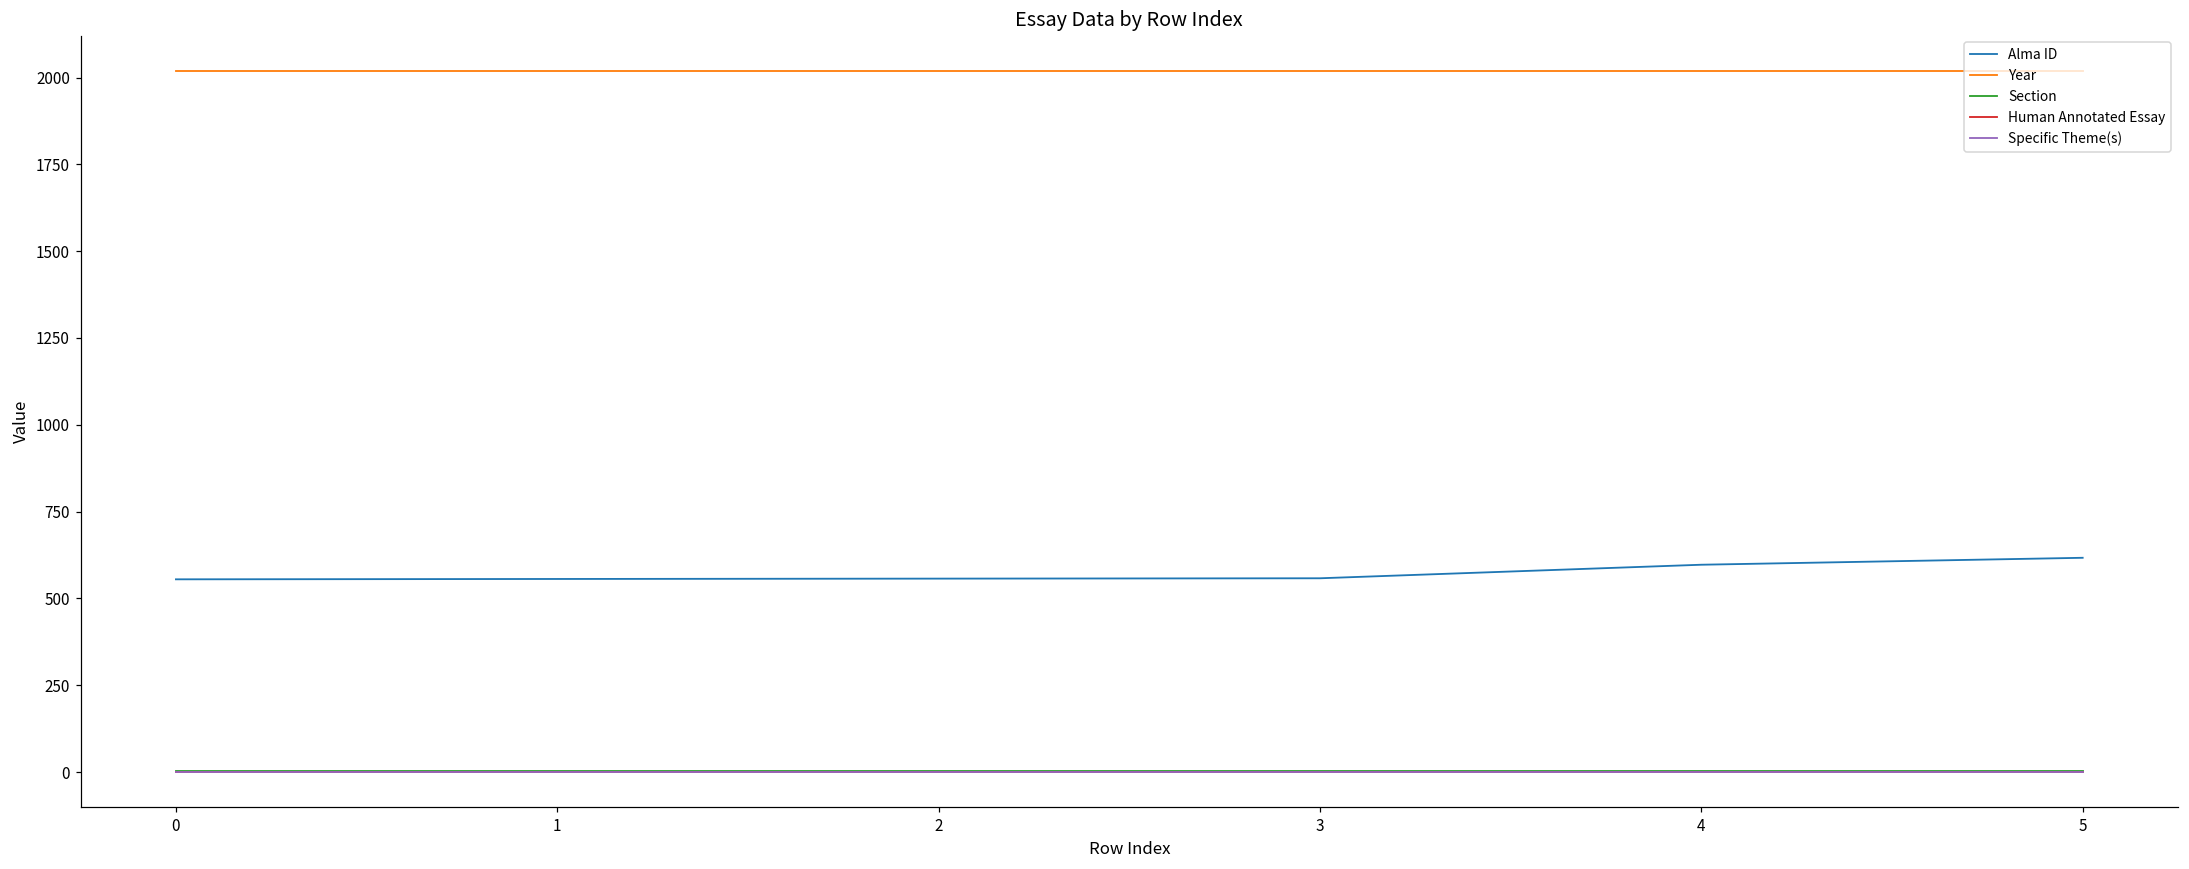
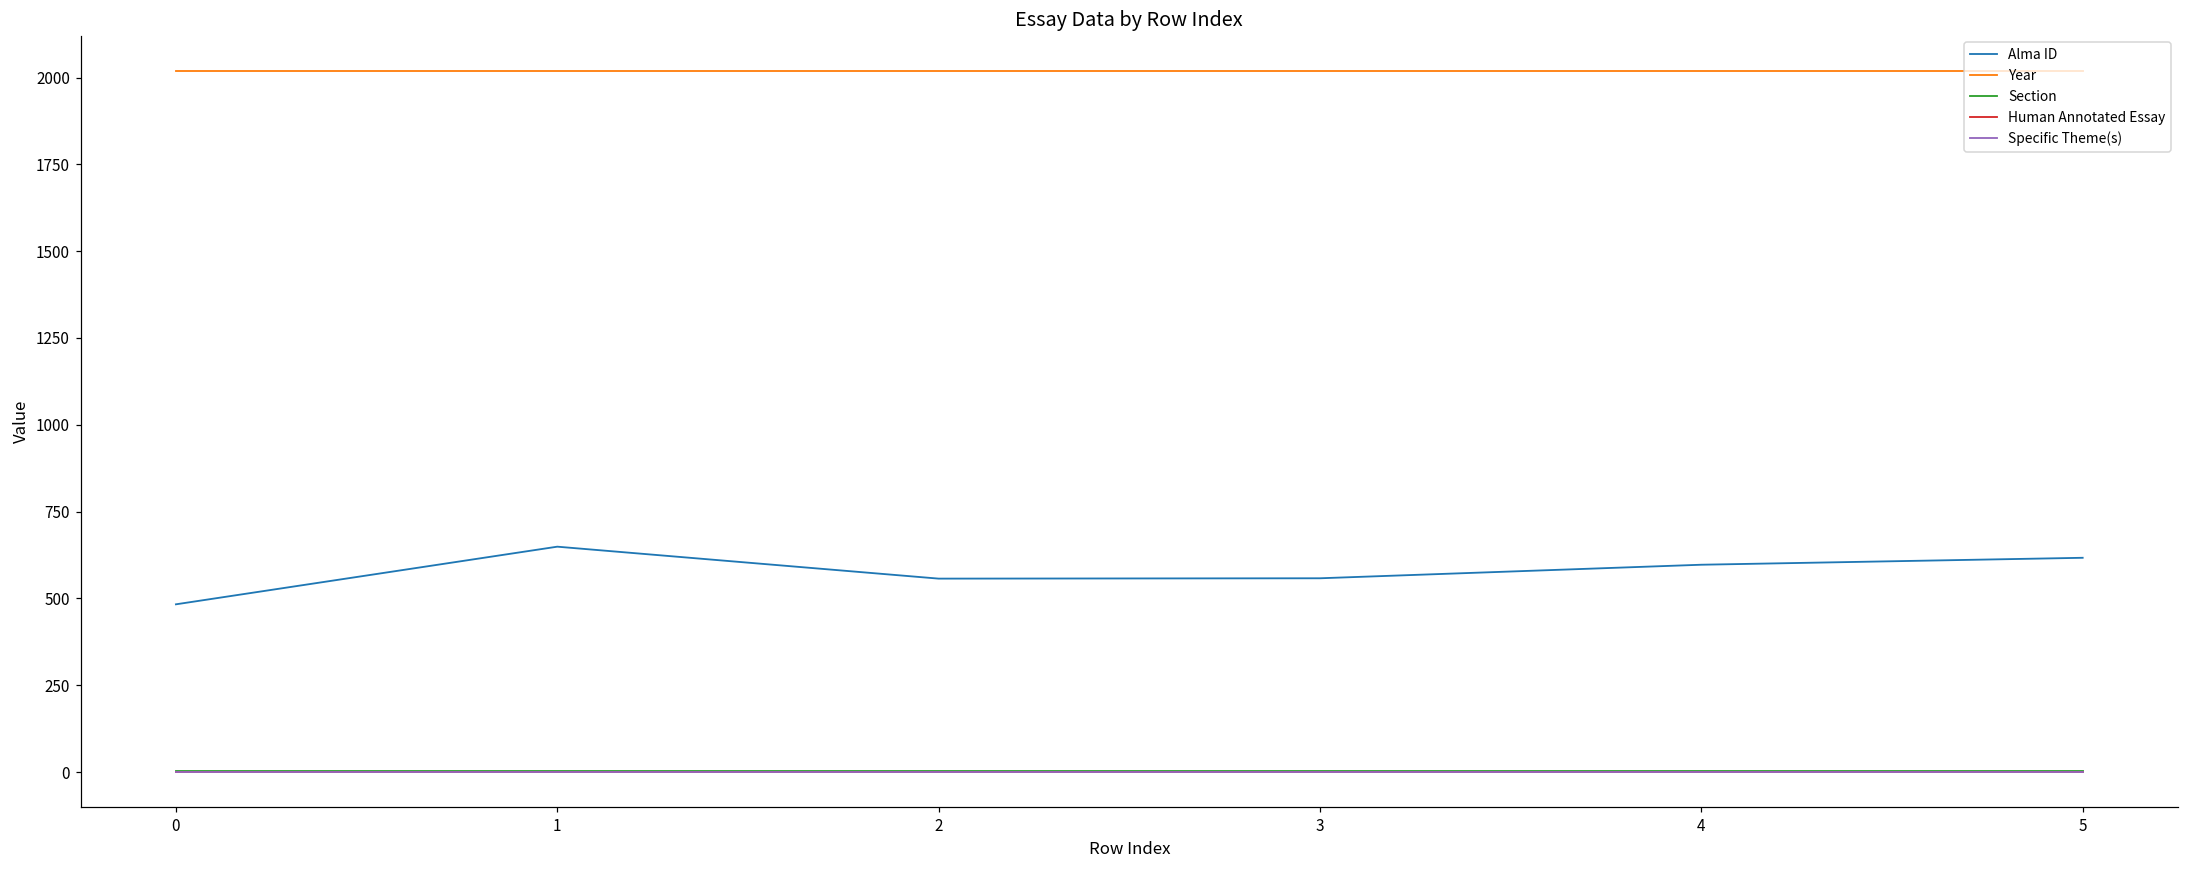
  {
    "Alma ID": {
-     "0": 560,
-     "1": 560,
+     "0": 480,
+     "1": 650,
      "2": 560,
      "3": 560,
      "4": 600,
      "5": 620
    },
    "Year": {
      "0": 2020,
      "1": 2020,
      "2": 2020,
      "3": 2020,
      "4": 2020
    }
  }
